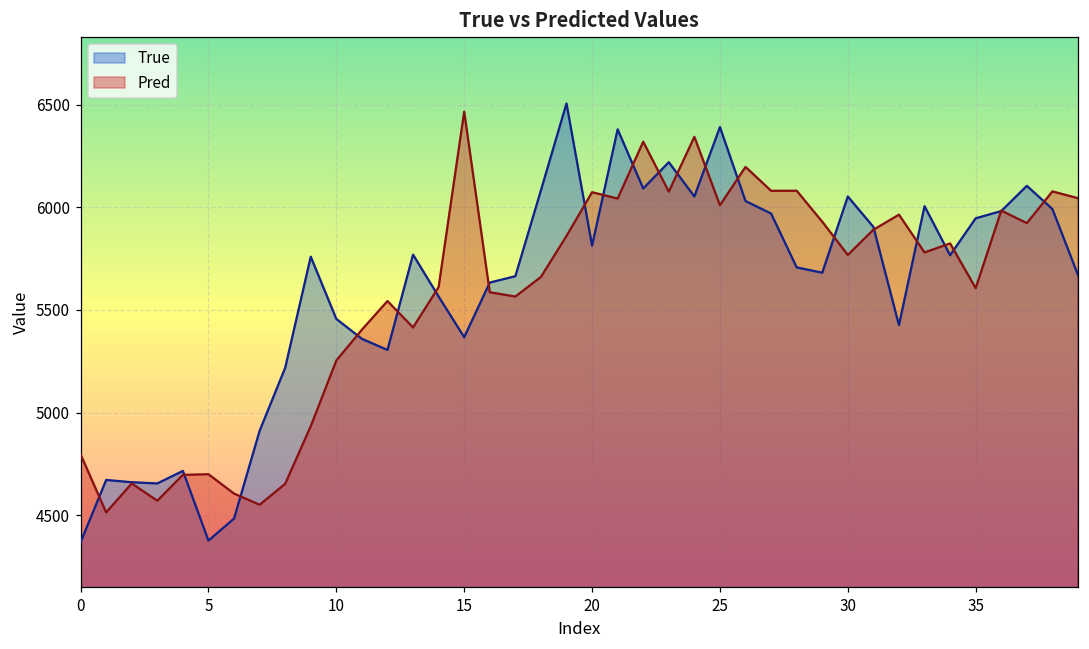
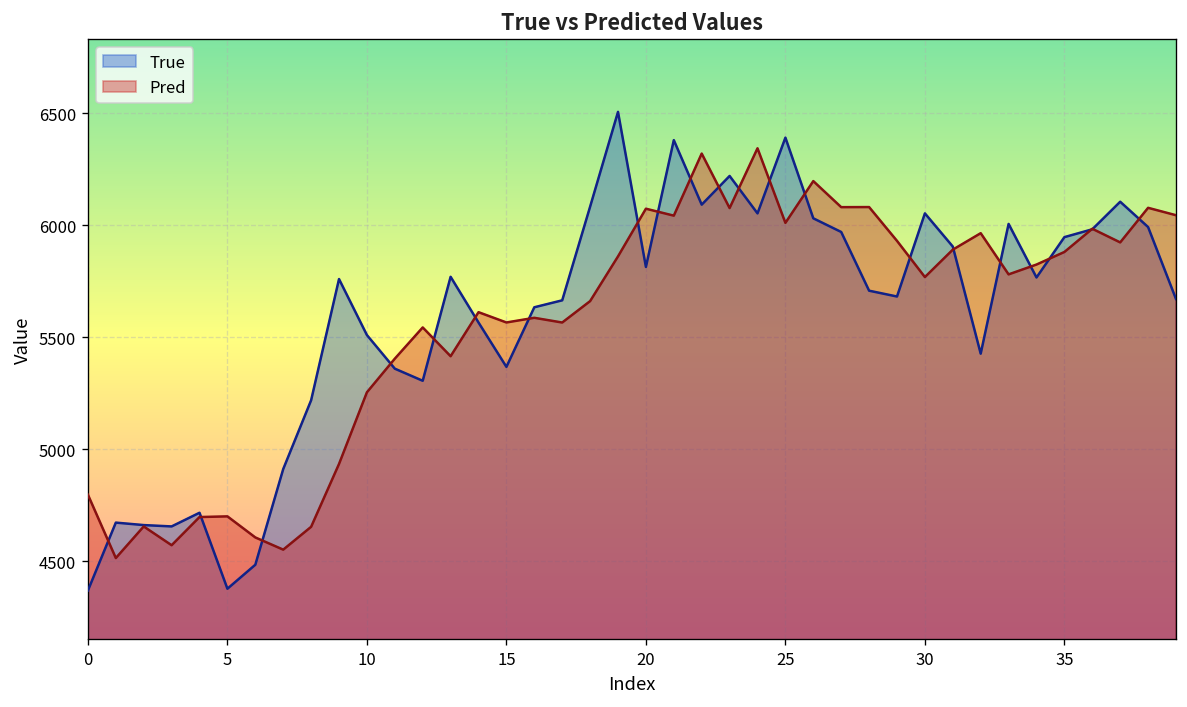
  {
    "True": {
      "0": 4370,
      "5": 4380,
-     "10": 5460,
+     "10": 5510,
      "15": 5370,
      "20": 5810,
      "25": 6390,
      "30": 6050,
      "35": 5950
    },
    "Pred": {
      "0": 4800,
      "5": 4700,
      "10": 5250,
-     "15": 6470,
+     "15": 5570,
      "20": 6070,
      "25": 6010,
      "30": 5770,
-     "35": 5610
+     "35": 5880
    }
  }
